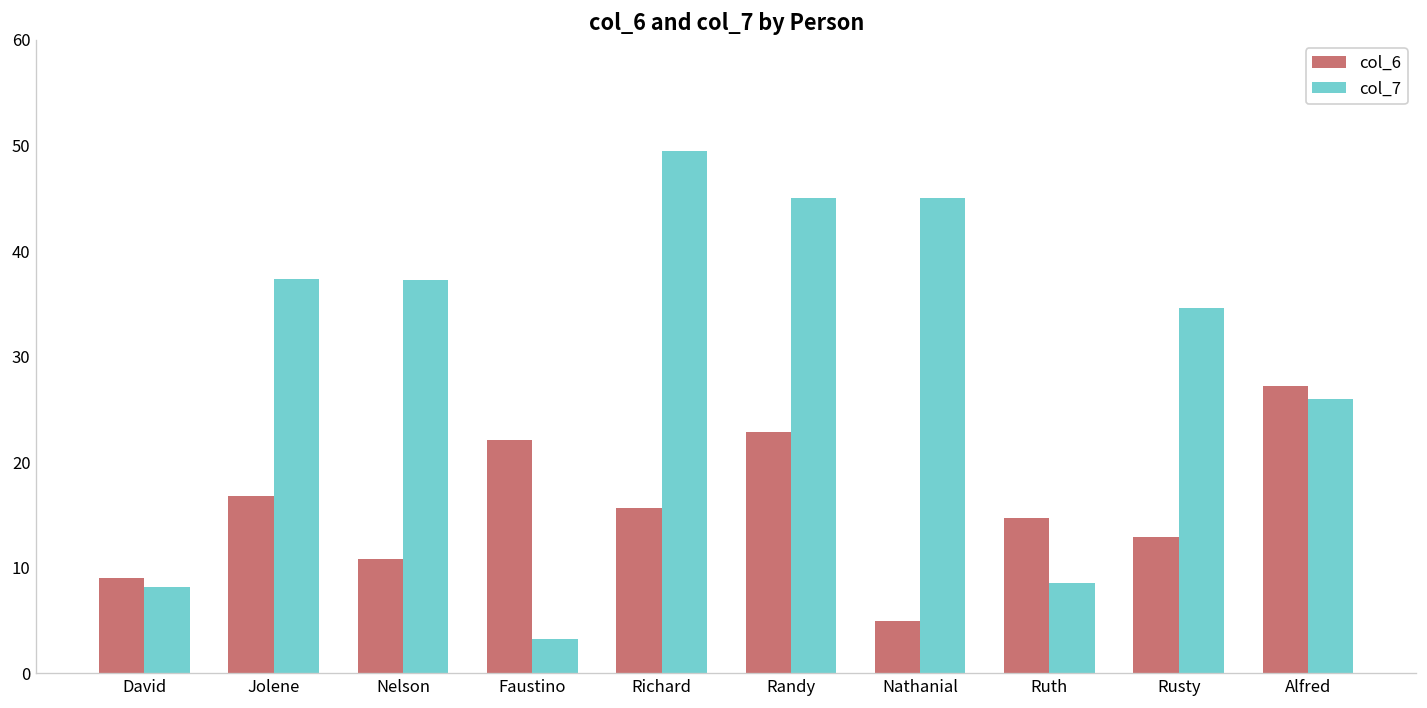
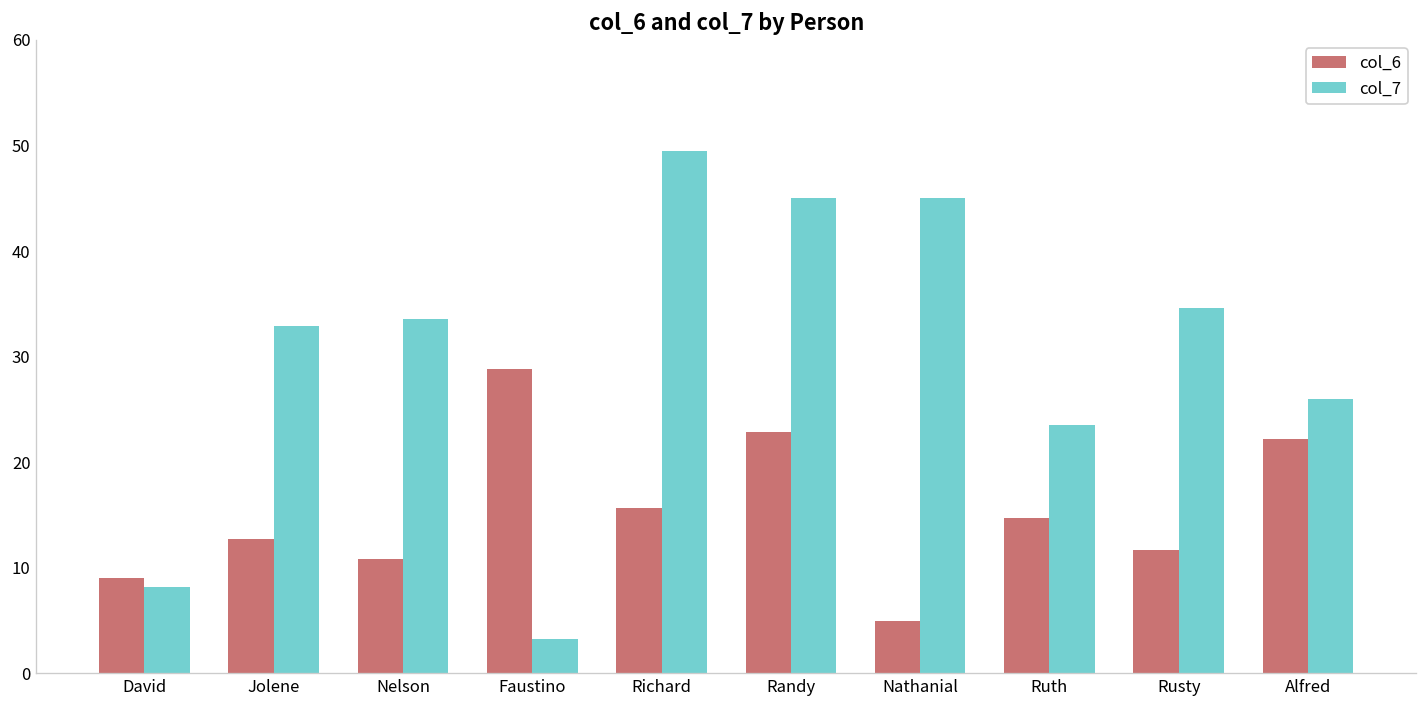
  {
    "col_6": {
      "David": 9,
-     "Jolene": 17,
+     "Jolene": 13,
      "Nelson": 11,
-     "Faustino": 22,
+     "Faustino": 29,
      "Richard": 16,
      "Randy": 23,
      "Nathanial": 5,
      "Ruth": 15,
-     "Rusty": 13,
-     "Alfred": 27
+     "Rusty": 12,
+     "Alfred": 22
    },
    "col_7": {
      "David": 8,
-     "Jolene": 37,
-     "Nelson": 37,
+     "Jolene": 33,
+     "Nelson": 34,
      "Faustino": 3,
      "Richard": 50,
      "Randy": 45,
      "Nathanial": 45,
-     "Ruth": 9,
+     "Ruth": 24,
      "Rusty": 35,
      "Alfred": 26
    }
  }
